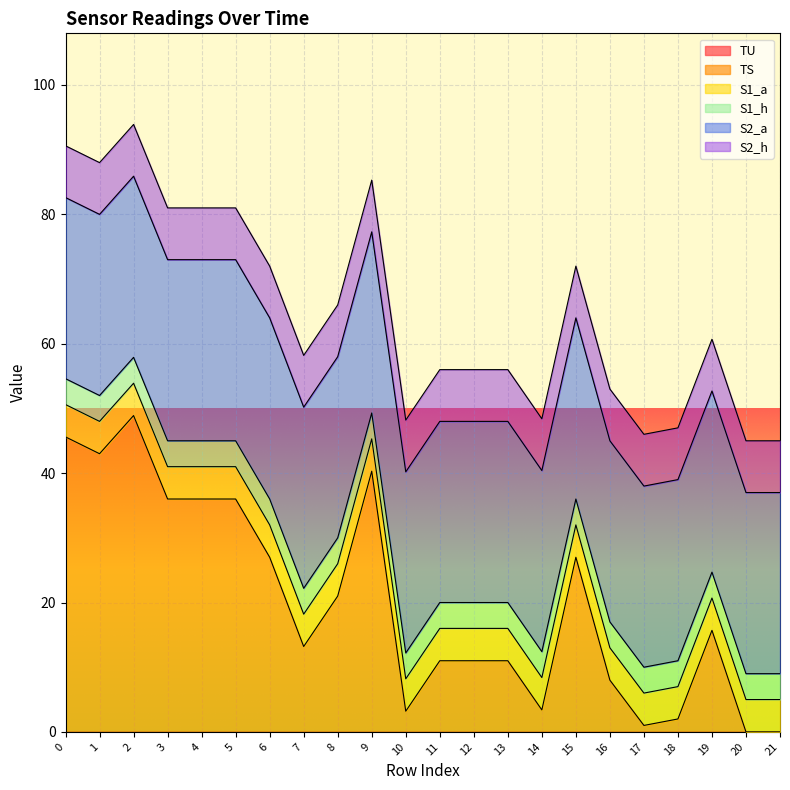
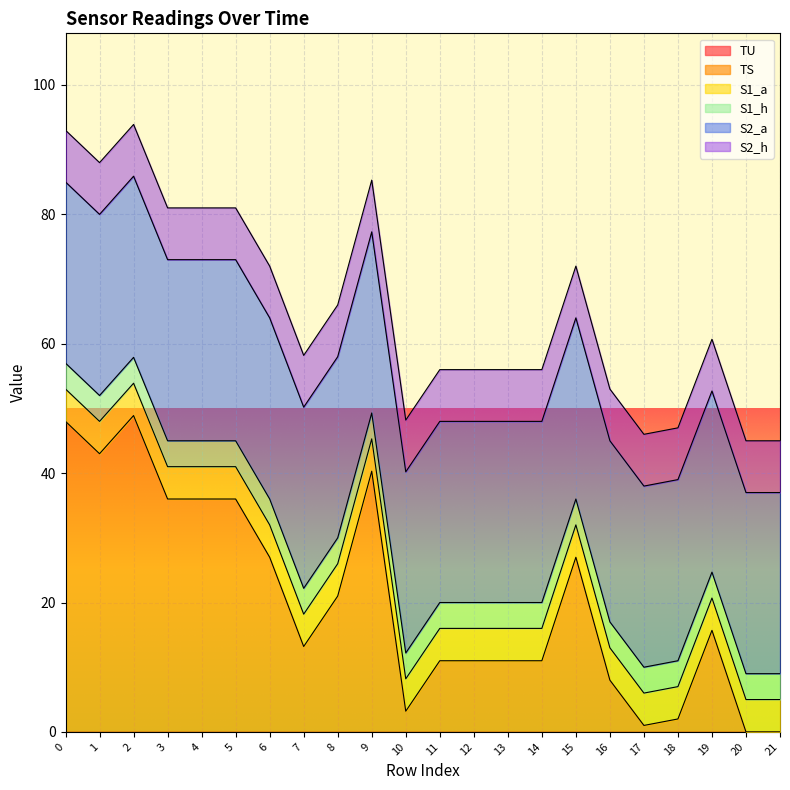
  {
    "TU": {
      "0": 0,
      "1": 0,
      "2": 0,
      "3": 0,
      "4": 0,
      "5": 0,
      "6": 0,
      "7": 0,
      "8": 0,
      "9": 0,
      "10": 0,
      "11": 0,
      "12": 0,
      "13": 0,
      "14": 0,
      "15": 0,
      "16": 0,
      "17": 0,
      "18": 0,
      "19": 0
    },
    "TS": {
-     "0": 46,
+     "0": 48,
      "1": 43,
      "2": 49,
      "3": 36,
      "4": 36,
      "5": 36,
      "6": 27,
      "7": 13,
      "8": 21,
      "9": 40,
      "10": 3,
      "11": 11,
      "12": 11,
      "13": 11,
-     "14": 3,
+     "14": 11,
      "15": 27,
      "16": 8,
      "17": 1,
      "18": 2,
      "19": 16
    },
    "S1_a": {
      "0": 5,
      "1": 5,
      "2": 5,
      "3": 5,
      "4": 5,
      "5": 5,
      "6": 5,
      "7": 5,
      "8": 5,
      "9": 5,
      "10": 5,
      "11": 5,
      "12": 5,
      "13": 5,
      "14": 5,
      "15": 5,
      "16": 5,
      "17": 5,
      "18": 5,
      "19": 5,
      "20": 5,
      "21": 5
    },
    "S1_h": {
      "0": 4,
      "1": 4,
      "2": 4,
      "3": 4,
      "4": 4,
      "5": 4,
      "6": 4,
      "7": 4,
      "8": 4,
      "9": 4,
      "10": 4,
      "11": 4,
      "12": 4,
      "13": 4,
      "14": 4,
      "15": 4,
      "16": 4,
      "17": 4,
      "18": 4,
      "19": 4,
      "20": 4,
      "21": 4
    },
    "S2_a": {
      "0": 28,
      "1": 28,
      "2": 28,
      "3": 28,
      "4": 28,
      "5": 28,
      "6": 28,
      "7": 28,
      "8": 28,
      "9": 28,
      "10": 28,
      "11": 28,
      "12": 28,
      "13": 28,
      "14": 28,
      "15": 28,
      "16": 28,
      "17": 28,
      "18": 28,
      "19": 28,
      "20": 28,
      "21": 28
    },
    "S2_h": {
      "0": 8,
      "1": 8,
      "2": 8,
      "3": 8,
      "4": 8,
      "5": 8,
      "6": 8,
      "7": 8,
      "8": 8,
      "9": 8,
      "10": 8,
      "11": 8,
      "12": 8,
      "13": 8,
      "14": 8,
      "15": 8,
      "16": 8,
      "17": 8,
      "18": 8,
      "19": 8,
      "20": 8,
      "21": 8
    }
  }
